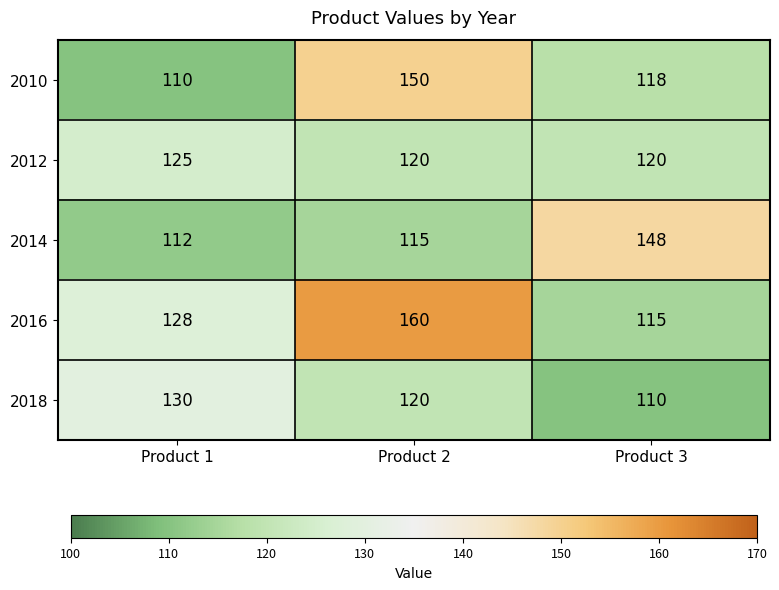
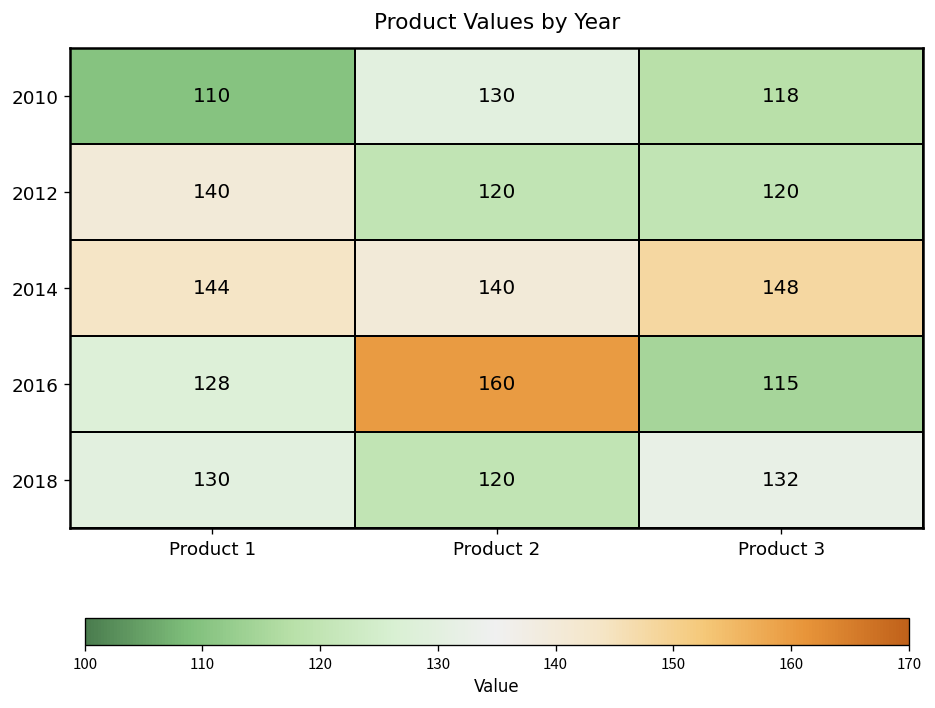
  {
    "2010": {
      "Product 1": 110,
-     "Product 2": 150,
+     "Product 2": 130,
      "Product 3": 118
    },
    "2012": {
-     "Product 1": 125,
+     "Product 1": 140,
      "Product 2": 120,
      "Product 3": 120
    },
    "2014": {
-     "Product 1": 112,
-     "Product 2": 115,
+     "Product 1": 144,
+     "Product 2": 140,
      "Product 3": 148
    },
    "2016": {
      "Product 1": 128,
      "Product 2": 160,
      "Product 3": 115
    },
    "2018": {
      "Product 1": 130,
      "Product 2": 120,
-     "Product 3": 110
+     "Product 3": 132
    }
  }
